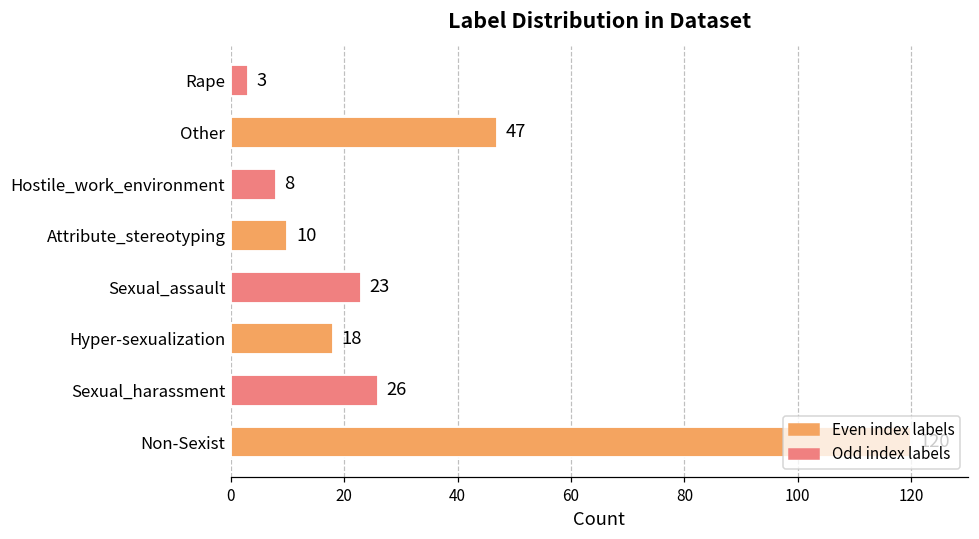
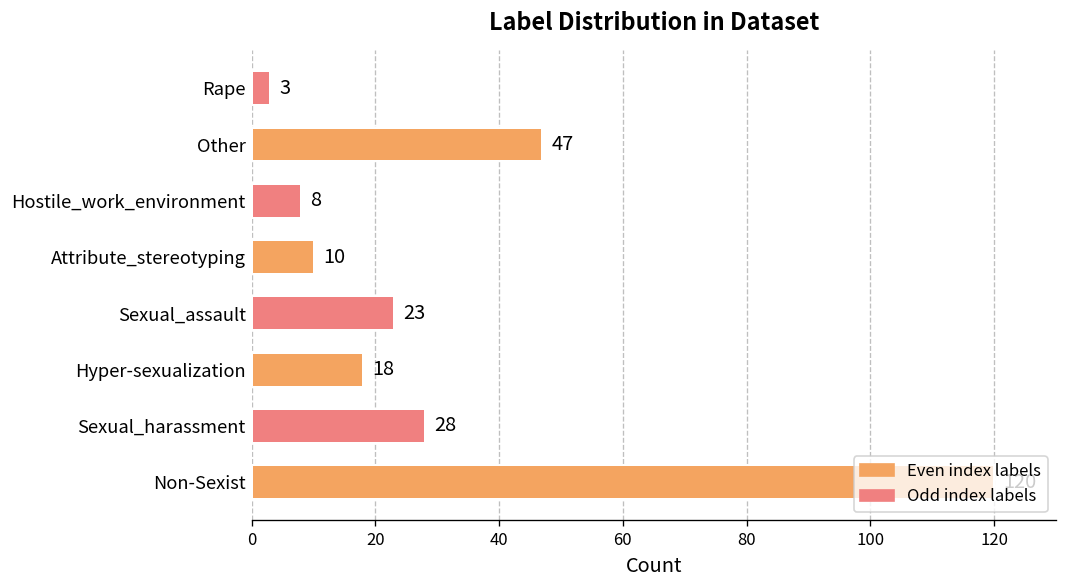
  {
    "Rape": 3,
    "Other": 47,
    "Hostile_work_environment": 8,
    "Attribute_stereotyping": 10,
    "Sexual_assault": 23,
    "Hyper-sexualization": 18,
-   "Sexual_harassment": 26
+   "Sexual_harassment": 28
  }
